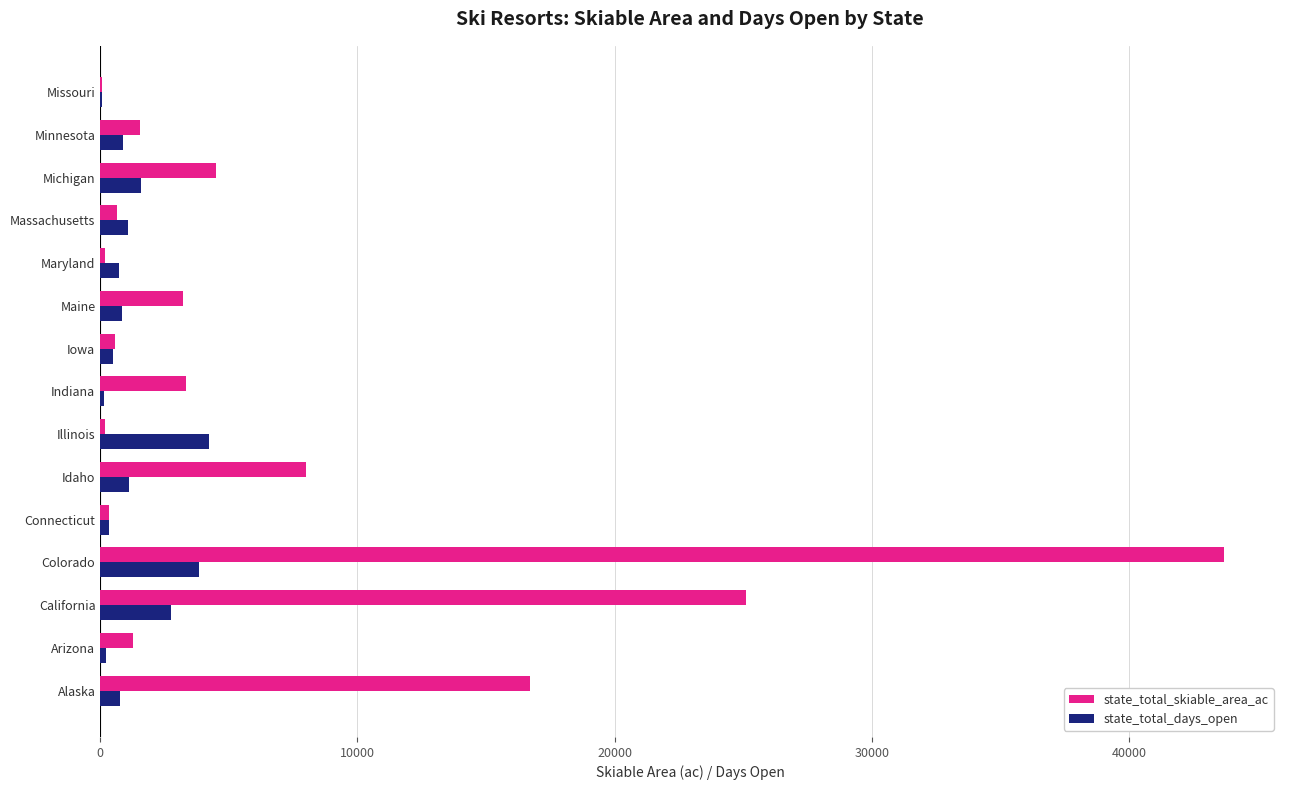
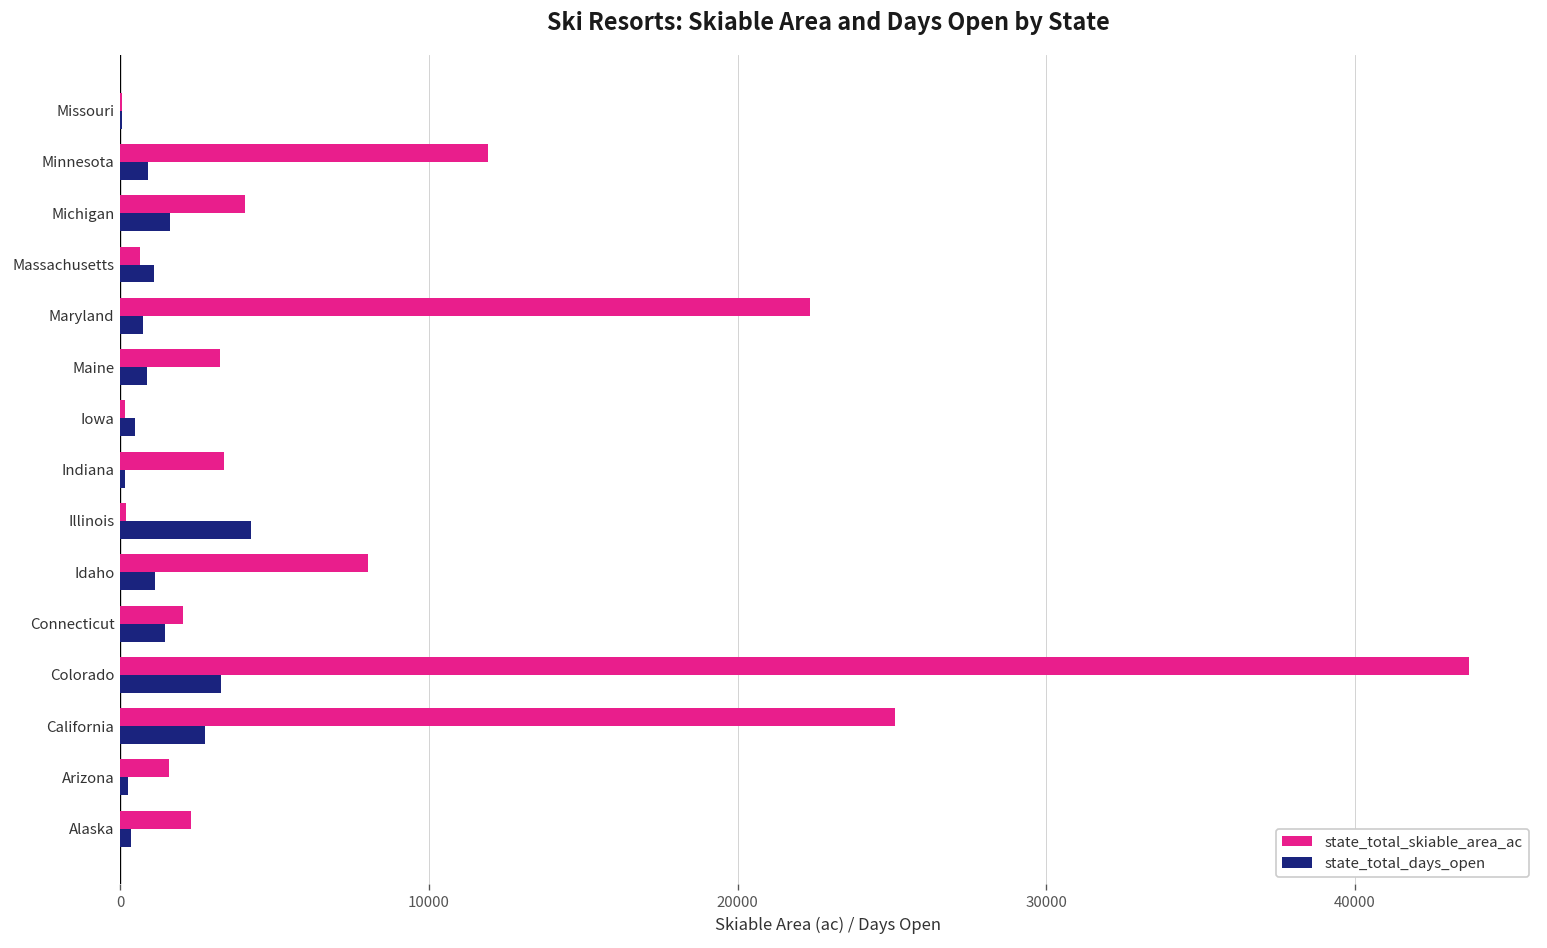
  {
    "state_total_skiable_area_ac": {
-     "Minnesota": 1600,
-     "Michigan": 4500,
+     "Minnesota": 11900,
+     "Michigan": 4000,
      "Massachusetts": 700,
-     "Maryland": 200,
+     "Maryland": 22400,
      "Maine": 3200,
-     "Iowa": 600,
+     "Iowa": 100,
      "Indiana": 3400,
      "Illinois": 200,
      "Idaho": 8000,
-     "Connecticut": 400,
+     "Connecticut": 2000,
      "Colorado": 43700,
      "California": 25100,
-     "Arizona": 1300,
-     "Alaska": 16700
+     "Arizona": 1600,
+     "Alaska": 2300
    },
    "state_total_days_open": {
      "Minnesota": 900,
      "Michigan": 1600,
      "Massachusetts": 1100,
      "Maryland": 700,
      "Maine": 900,
      "Iowa": 500,
      "Indiana": 200,
      "Illinois": 4200,
      "Idaho": 1100,
-     "Connecticut": 400,
-     "Colorado": 3800,
+     "Connecticut": 1500,
+     "Colorado": 3300,
      "California": 2700,
      "Arizona": 200,
-     "Alaska": 800
+     "Alaska": 300
    }
  }
